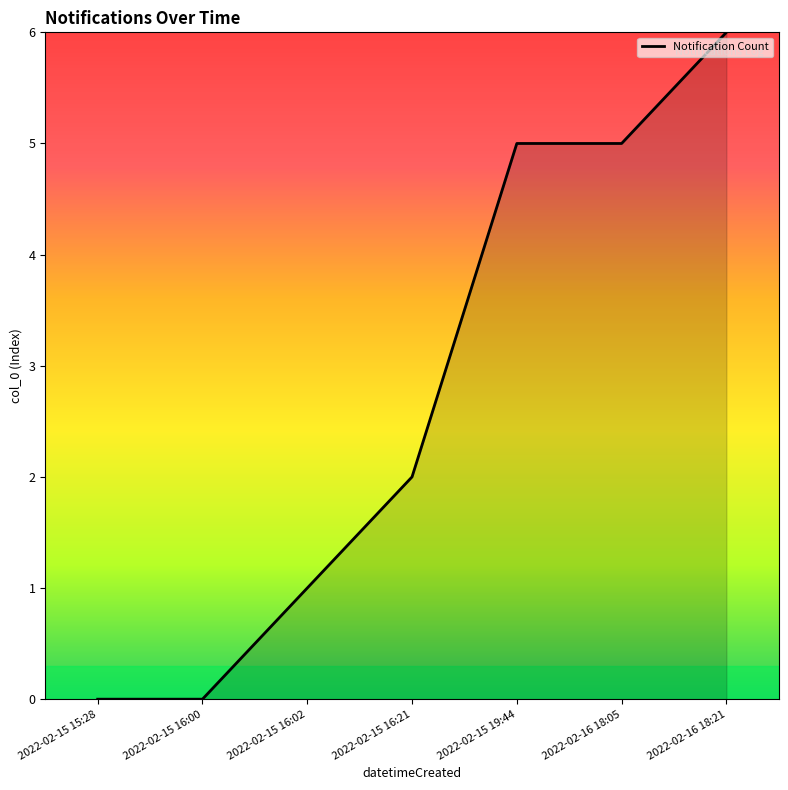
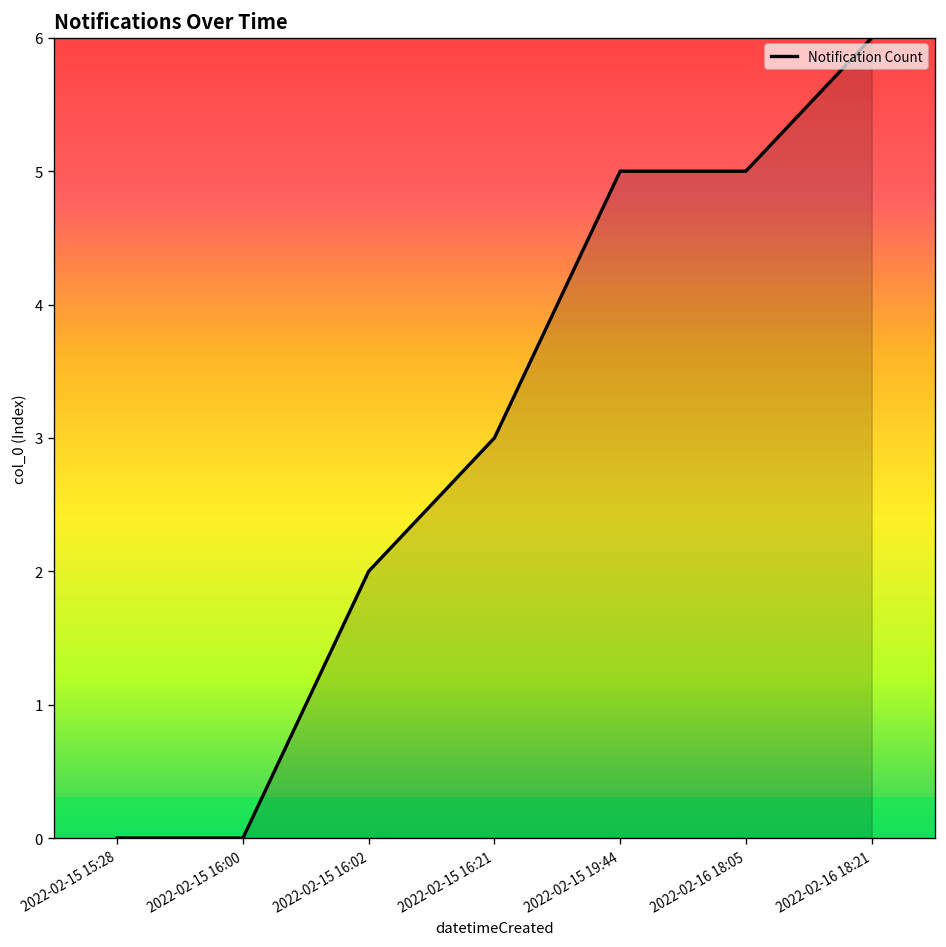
  {
-   "2022-02-15 16:02": 1,
-   "2022-02-15 16:21": 2,
+   "2022-02-15 16:02": 2,
+   "2022-02-15 16:21": 3,
    "2022-02-15 19:44": 5,
    "2022-02-16 18:05": 5,
    "2022-02-16 18:21": 6
  }
